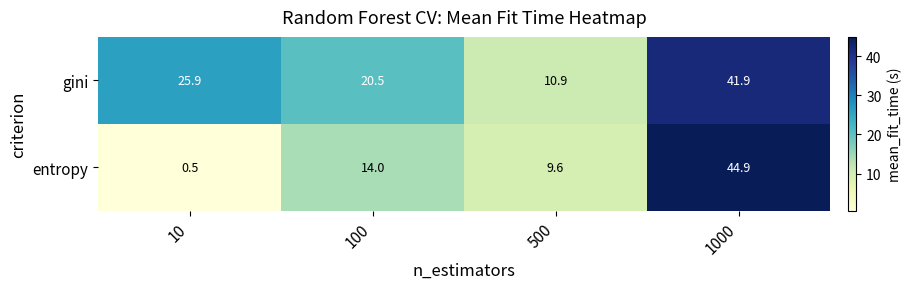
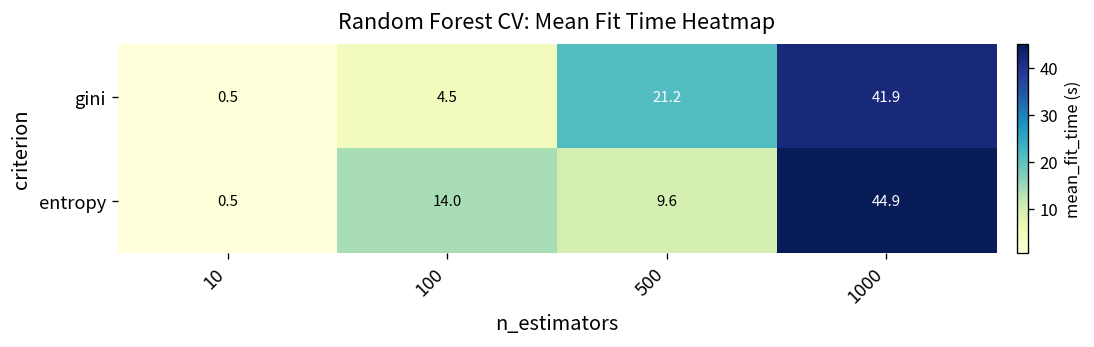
  {
    "gini": {
-     "10": 25.9,
-     "100": 20.5,
-     "500": 10.9,
+     "10": 0.5,
+     "100": 4.5,
+     "500": 21.2,
      "1000": 41.9
    },
    "entropy": {
      "10": 0.5,
      "100": 14.0,
      "500": 9.6,
      "1000": 44.9
    }
  }
